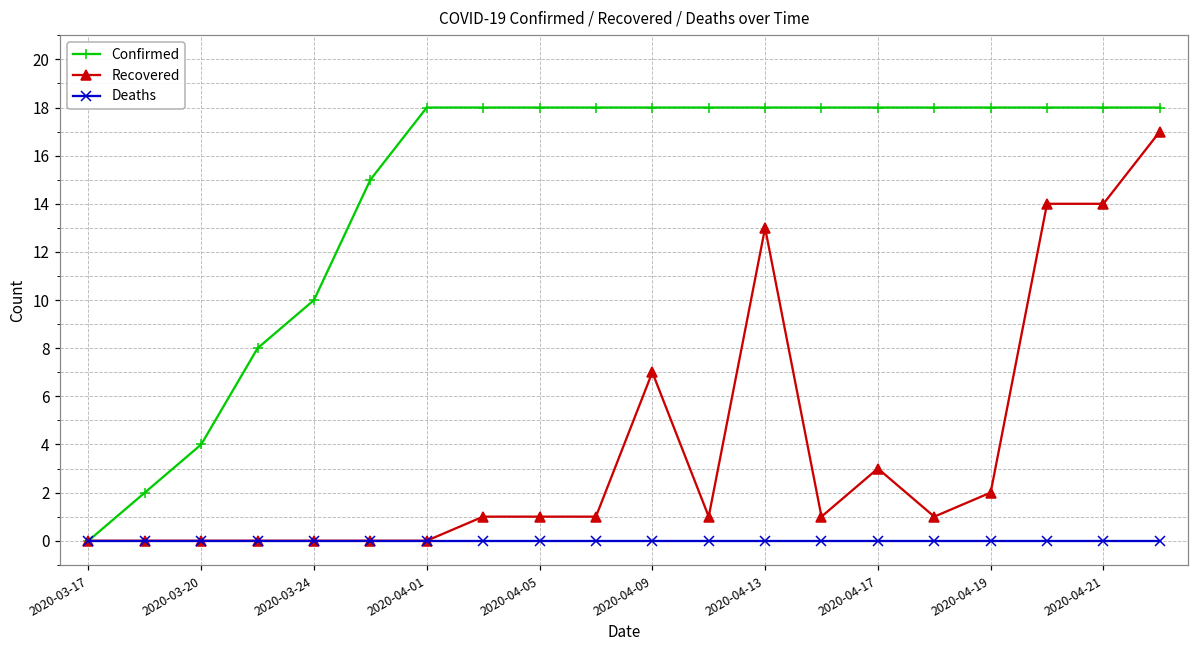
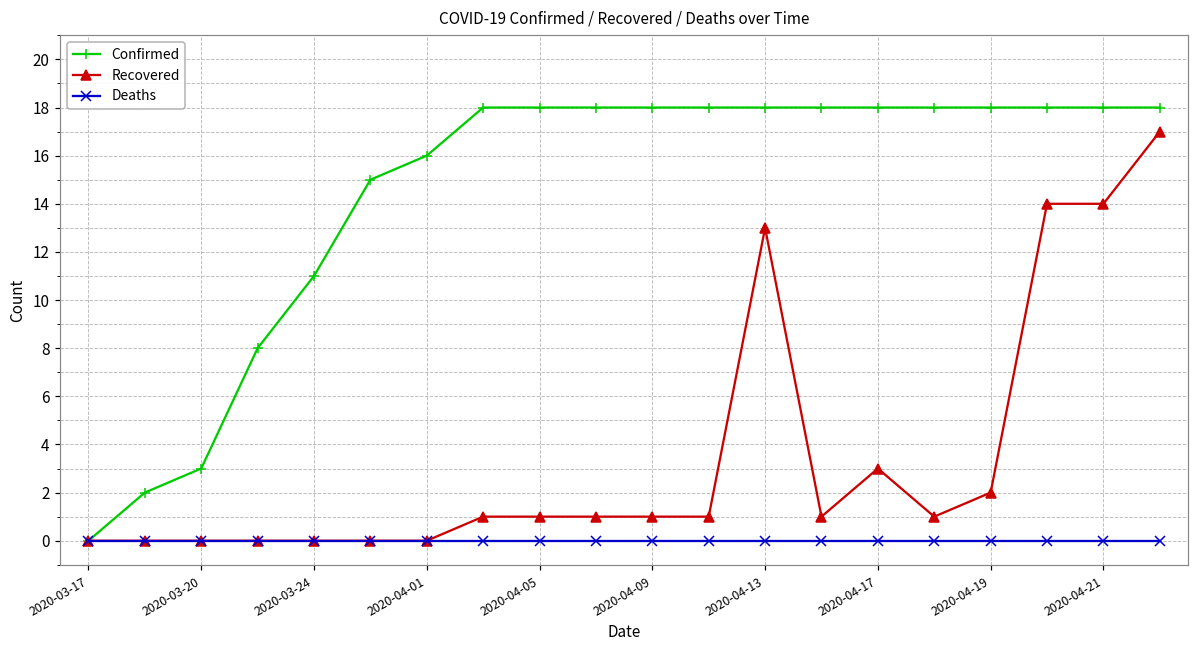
  {
    "Confirmed": {
-     "2020-03-20": 4,
-     "2020-03-24": 10,
-     "2020-04-01": 18,
+     "2020-03-20": 3,
+     "2020-03-24": 11,
+     "2020-04-01": 16,
      "2020-04-05": 18,
      "2020-04-09": 18,
      "2020-04-13": 18,
      "2020-04-17": 18,
      "2020-04-19": 18,
      "2020-04-21": 18
    },
    "Recovered": {
      "2020-04-05": 1,
-     "2020-04-09": 7,
+     "2020-04-09": 1,
      "2020-04-13": 13,
      "2020-04-17": 3,
      "2020-04-19": 2,
      "2020-04-21": 14
    },
    "Deaths": {
      "2020-04-05": 0,
      "2020-04-09": 0,
      "2020-04-13": 0,
      "2020-04-17": 0,
      "2020-04-19": 0,
      "2020-04-21": 0
    }
  }
